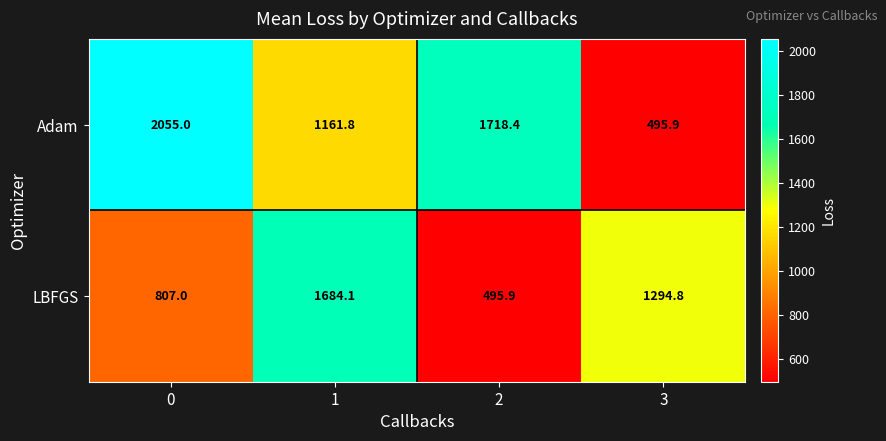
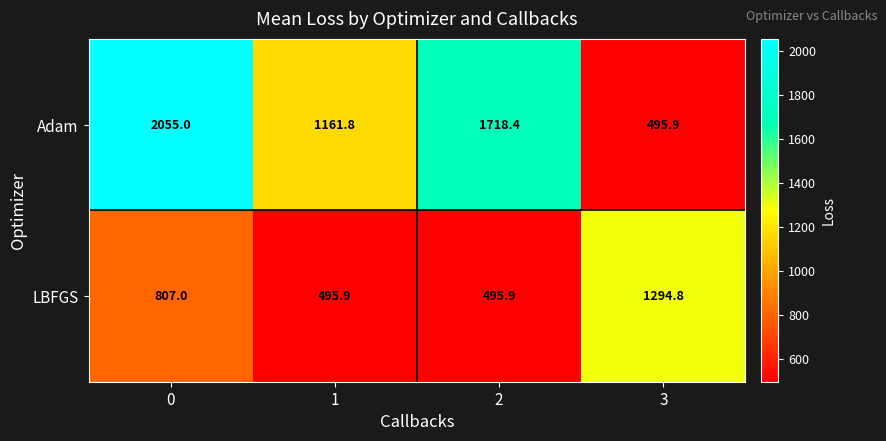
  {
    "Adam": {
      "0": 2055.0,
      "1": 1161.8,
      "2": 1718.4,
      "3": 495.9
    },
    "LBFGS": {
      "0": 807.0,
-     "1": 1684.1,
+     "1": 495.9,
      "2": 495.9,
      "3": 1294.8
    }
  }
